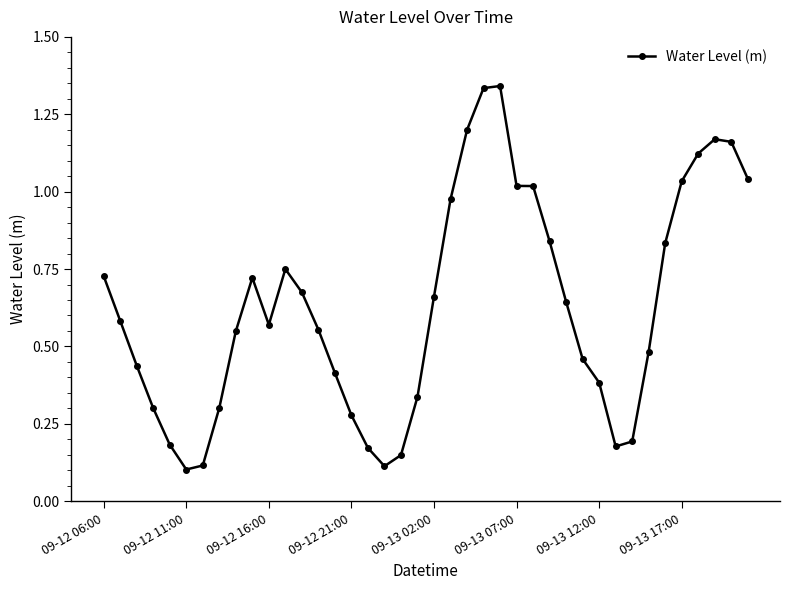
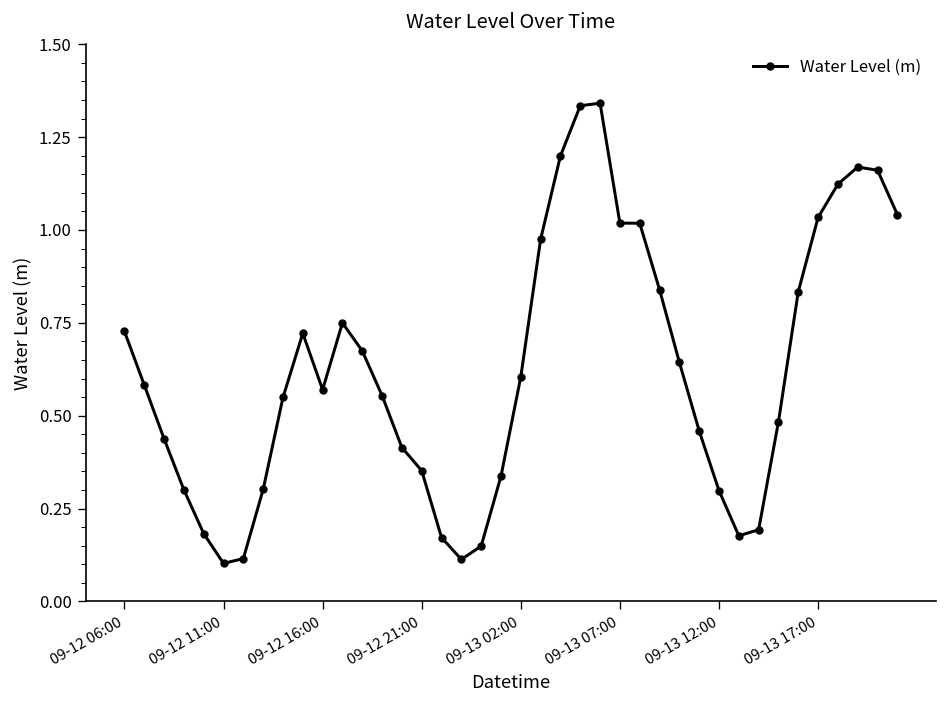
  {
    "09-12 06:00": 0.73,
    "09-12 11:00": 0.10,
    "09-12 16:00": 0.57,
-   "09-12 21:00": 0.28,
-   "09-13 02:00": 0.66,
+   "09-12 21:00": 0.35,
+   "09-13 02:00": 0.60,
    "09-13 07:00": 1.02,
-   "09-13 12:00": 0.38,
+   "09-13 12:00": 0.30,
    "09-13 17:00": 1.03
  }
